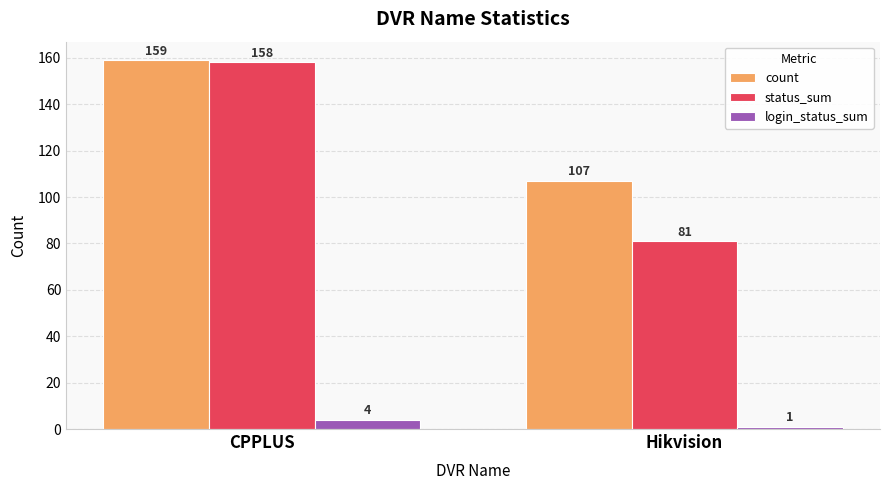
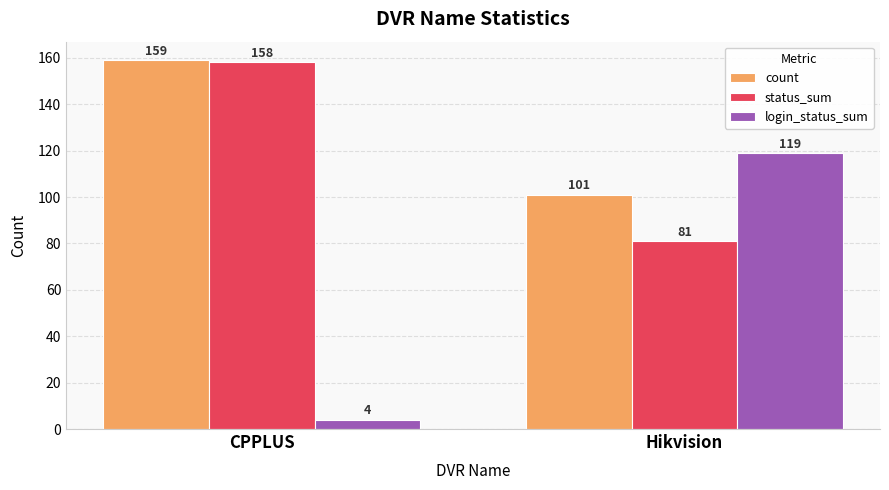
  {
    "count": {
      "CPPLUS": 159,
-     "Hikvision": 107
+     "Hikvision": 101
    },
    "status_sum": {
      "CPPLUS": 158,
      "Hikvision": 81
    },
    "login_status_sum": {
      "CPPLUS": 4,
-     "Hikvision": 1
+     "Hikvision": 119
    }
  }
